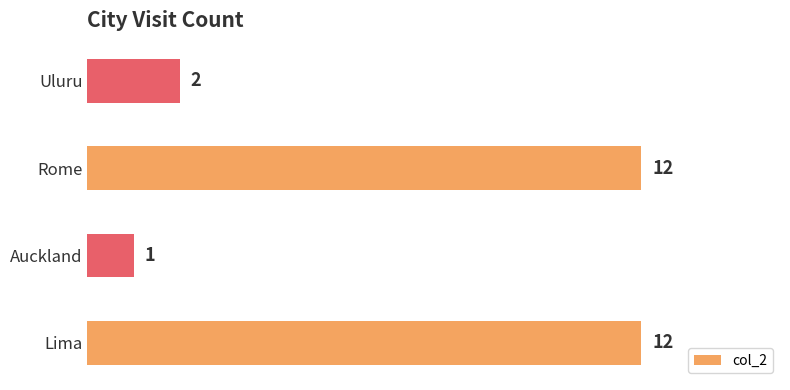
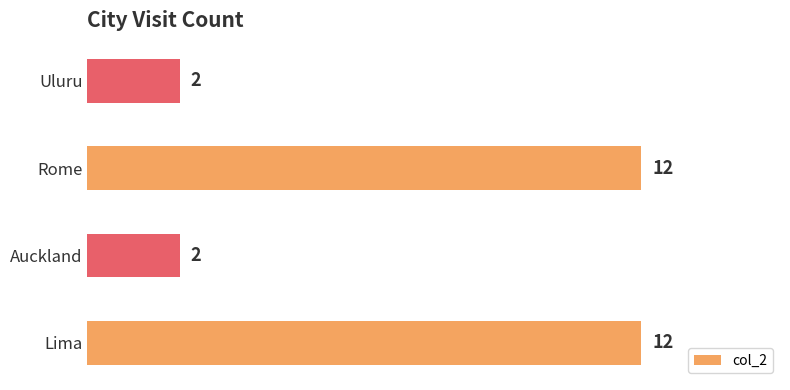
  {
    "Uluru": 2,
    "Rome": 12,
-   "Auckland": 1,
+   "Auckland": 2,
    "Lima": 12
  }
